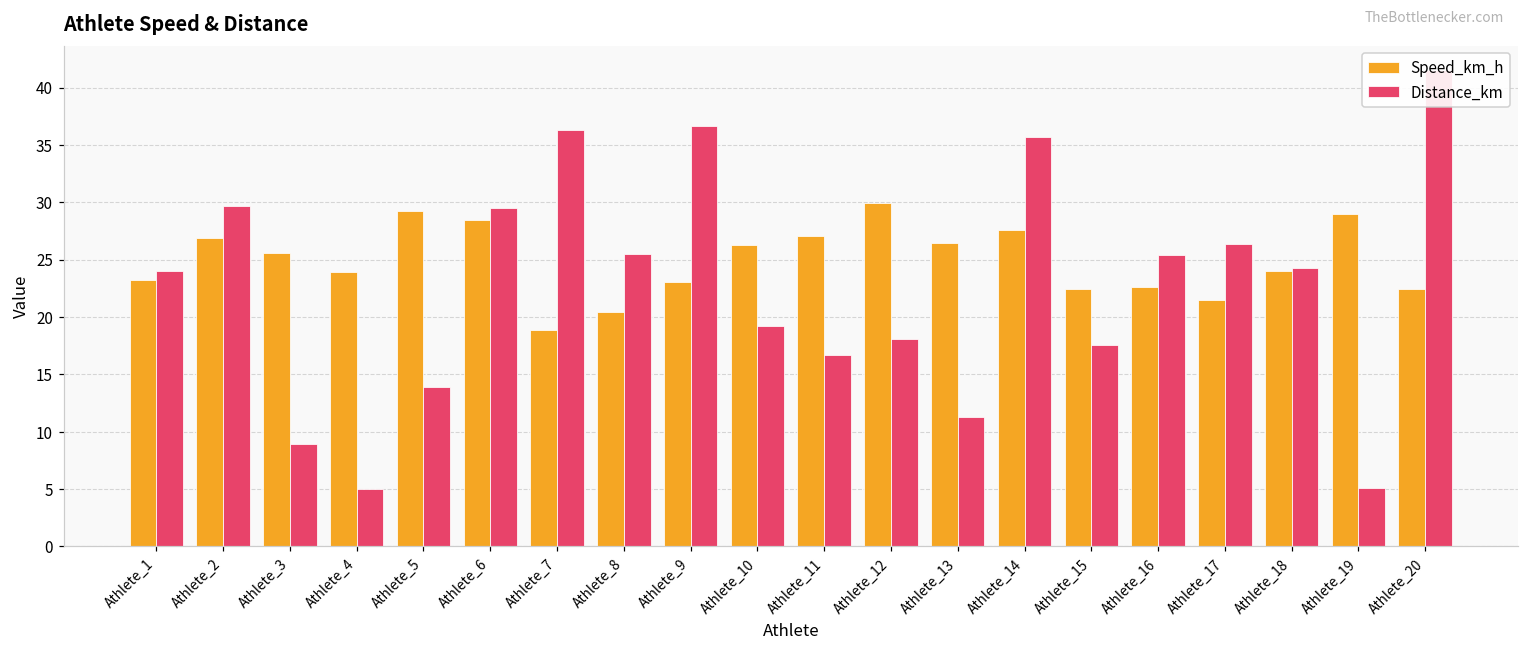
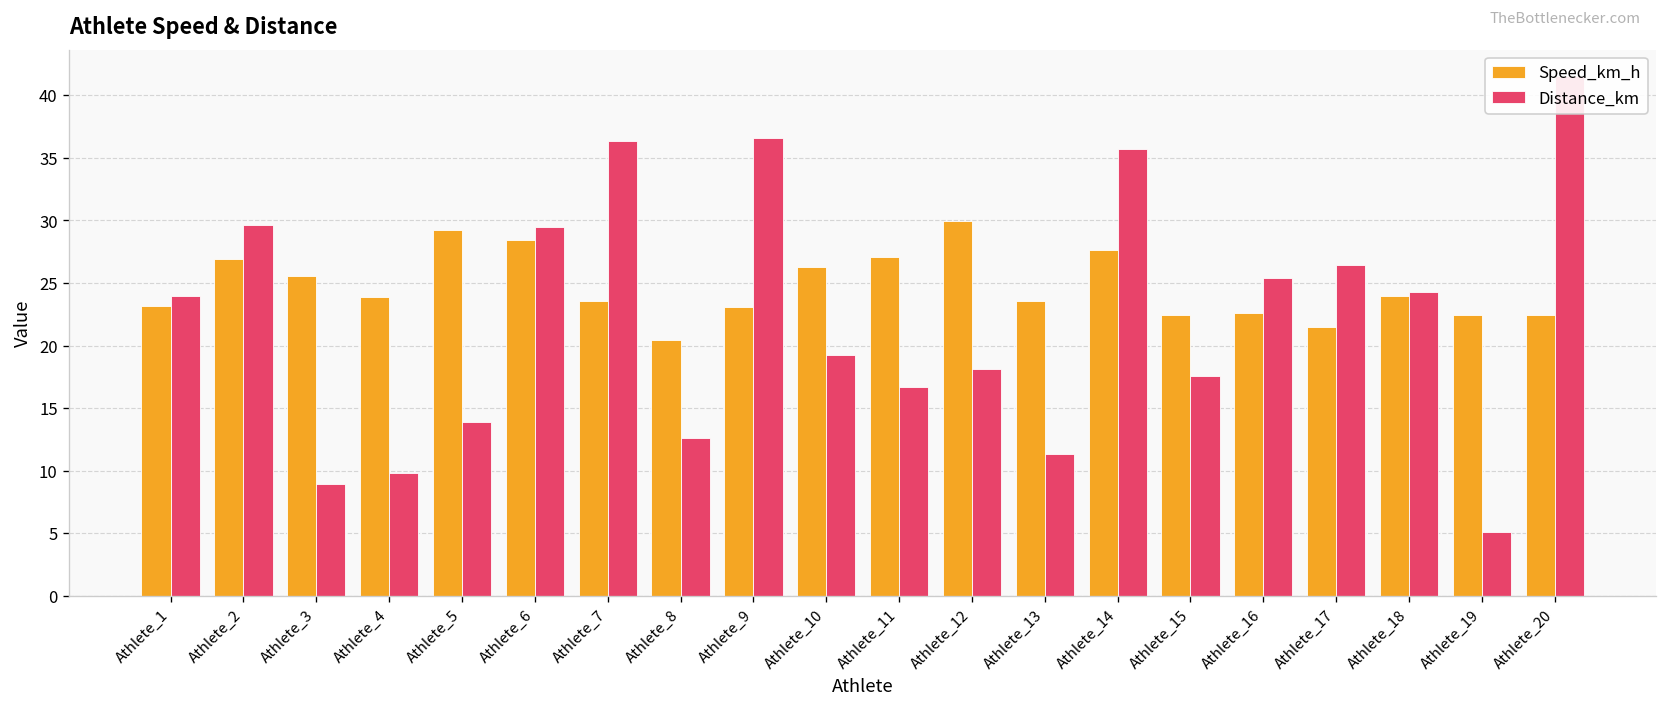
  {
    "Speed_km_h": {
      "Athlete_1": 23.2,
      "Athlete_2": 26.9,
      "Athlete_3": 25.5,
      "Athlete_4": 23.9,
      "Athlete_5": 29.3,
      "Athlete_6": 28.4,
-     "Athlete_7": 18.9,
+     "Athlete_7": 23.6,
      "Athlete_8": 20.4,
      "Athlete_9": 23.0,
      "Athlete_10": 26.3,
      "Athlete_11": 27.0,
      "Athlete_12": 30.0,
-     "Athlete_13": 26.5,
+     "Athlete_13": 23.6,
      "Athlete_14": 27.6,
      "Athlete_15": 22.4,
      "Athlete_16": 22.6,
      "Athlete_17": 21.5,
      "Athlete_18": 24.0,
-     "Athlete_19": 29.0,
+     "Athlete_19": 22.4,
      "Athlete_20": 22.5
    },
    "Distance_km": {
      "Athlete_1": 24.0,
      "Athlete_2": 29.7,
      "Athlete_3": 8.9,
-     "Athlete_4": 5.0,
+     "Athlete_4": 9.8,
      "Athlete_5": 13.9,
      "Athlete_6": 29.5,
      "Athlete_7": 36.3,
-     "Athlete_8": 25.5,
+     "Athlete_8": 12.6,
      "Athlete_9": 36.6,
      "Athlete_10": 19.2,
      "Athlete_11": 16.7,
      "Athlete_12": 18.1,
      "Athlete_13": 11.3,
      "Athlete_14": 35.7,
      "Athlete_15": 17.5,
      "Athlete_16": 25.4,
      "Athlete_17": 26.4,
      "Athlete_18": 24.3,
      "Athlete_19": 5.1
    }
  }
